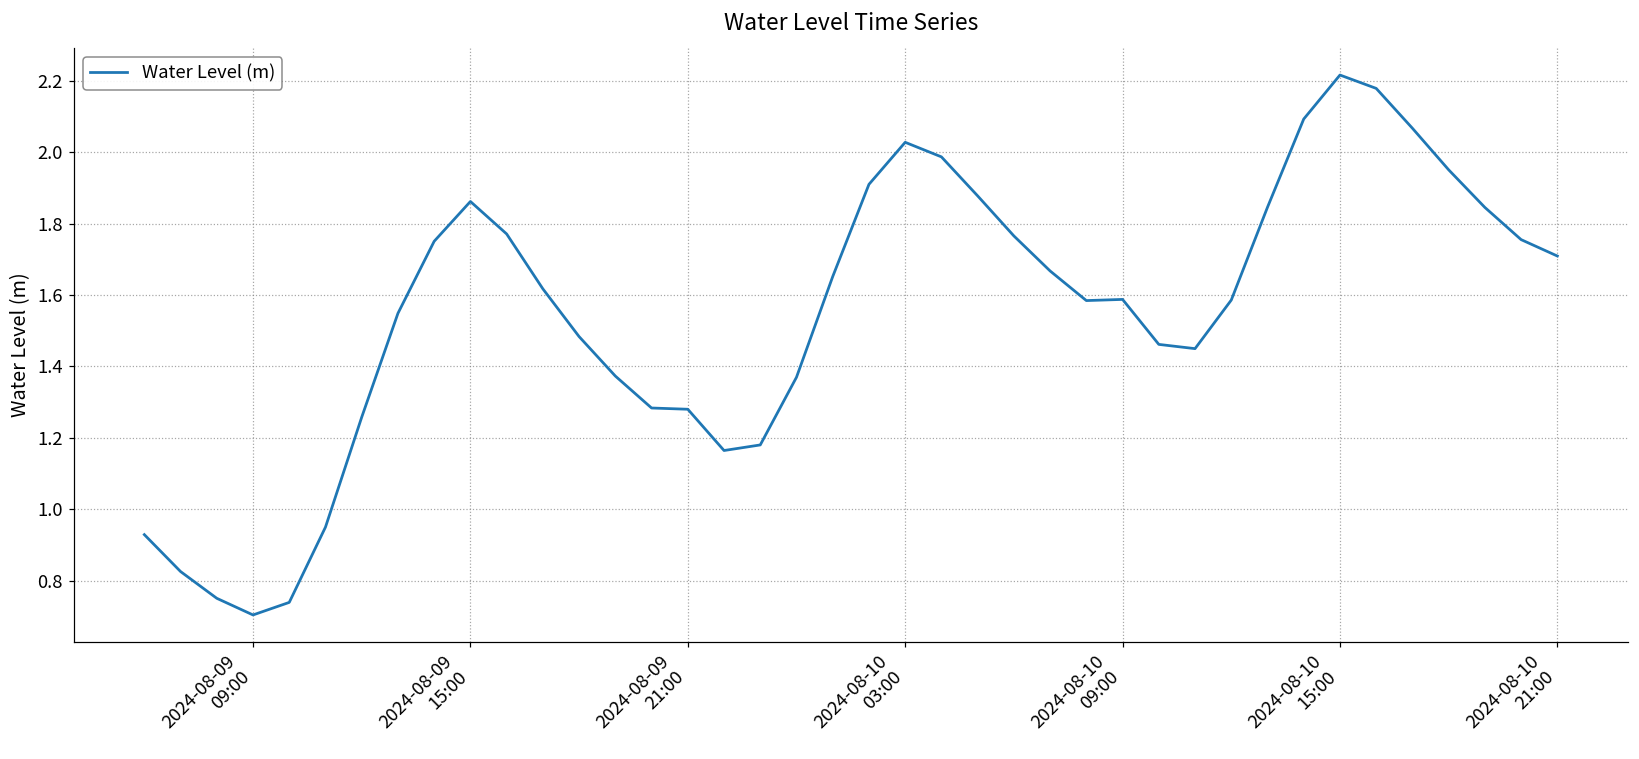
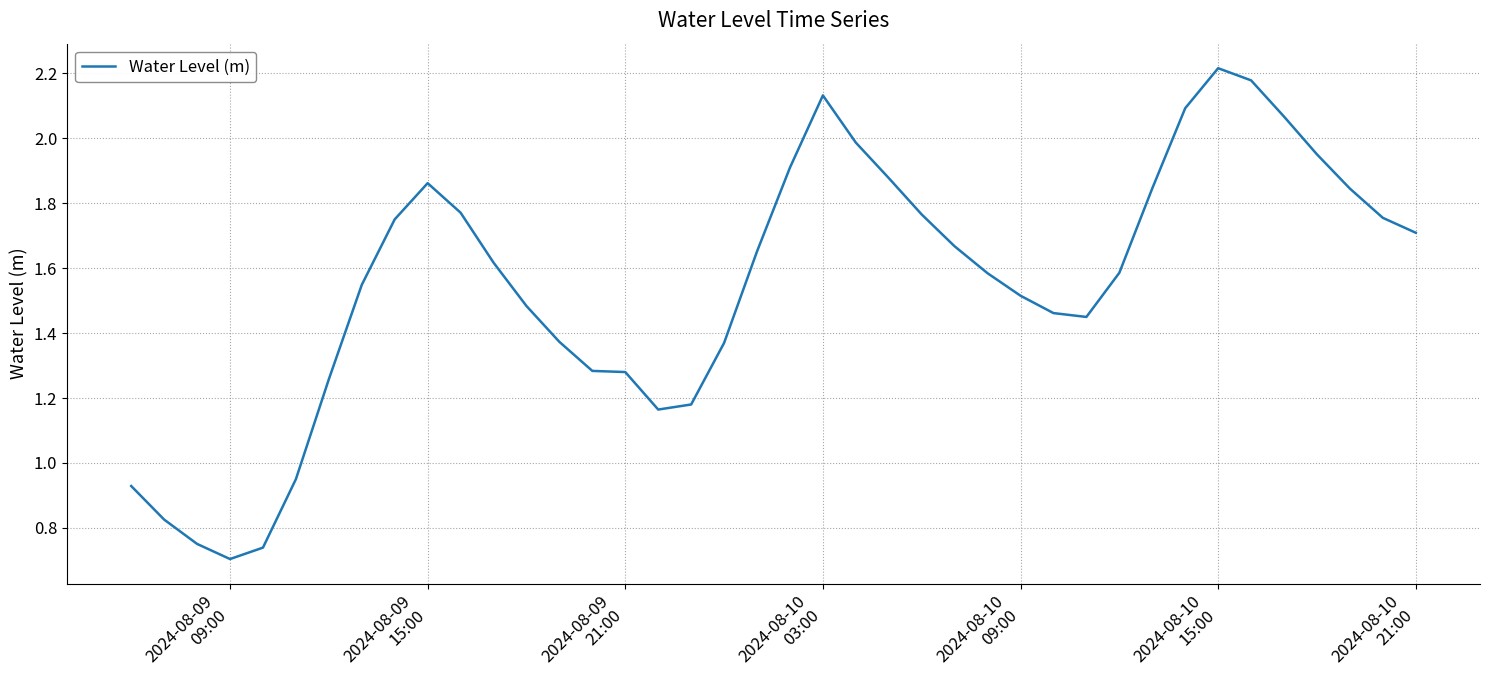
  {
    "2024-08-09 09:00": 0.70,
    "2024-08-09 15:00": 1.86,
    "2024-08-09 21:00": 1.28,
-   "2024-08-10 03:00": 2.03,
-   "2024-08-10 09:00": 1.59,
+   "2024-08-10 03:00": 2.13,
+   "2024-08-10 09:00": 1.52,
    "2024-08-10 15:00": 2.22,
    "2024-08-10 21:00": 1.71
  }
